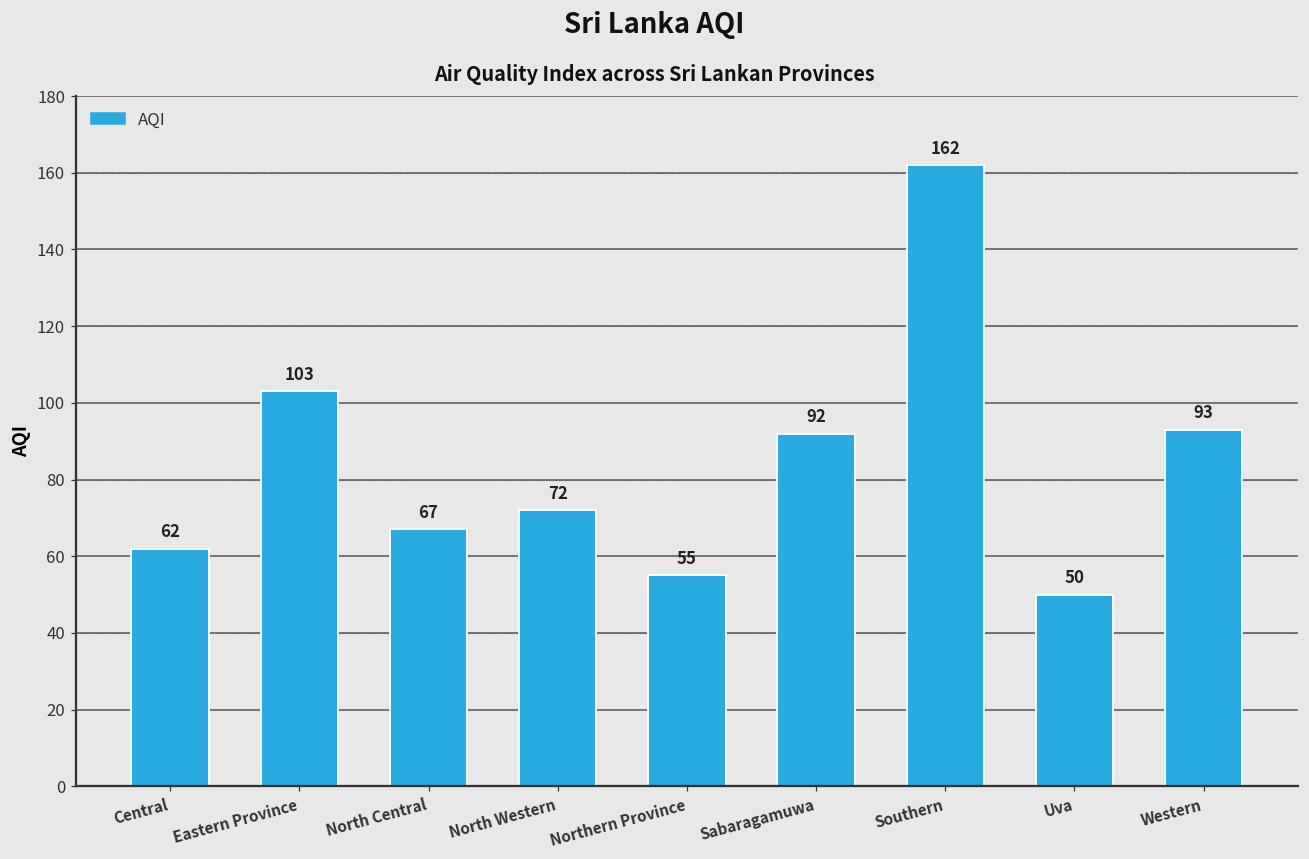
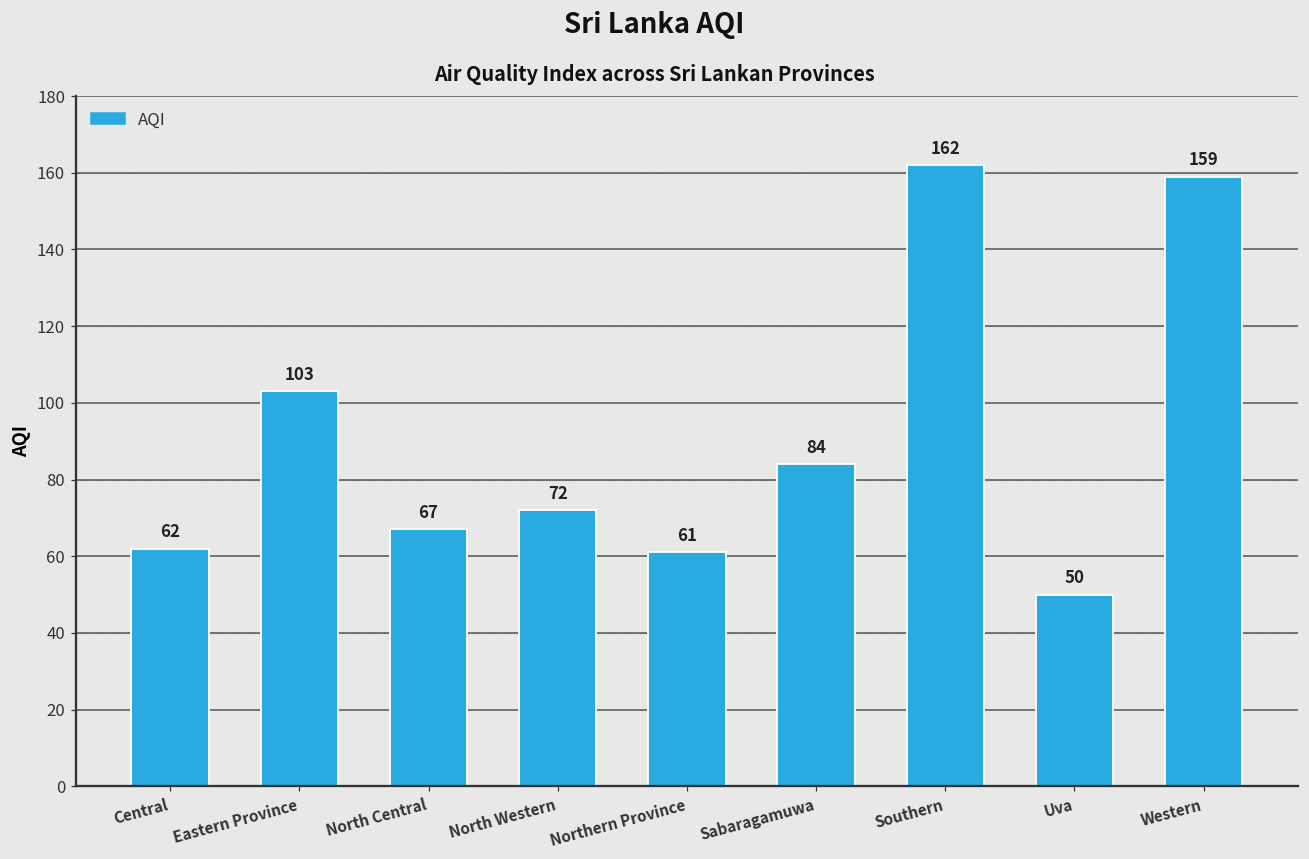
  {
    "Central": 62,
    "Eastern Province": 103,
    "North Central": 67,
    "North Western": 72,
-   "Northern Province": 55,
-   "Sabaragamuwa": 92,
+   "Northern Province": 61,
+   "Sabaragamuwa": 84,
    "Southern": 162,
    "Uva": 50,
-   "Western": 93
+   "Western": 159
  }
